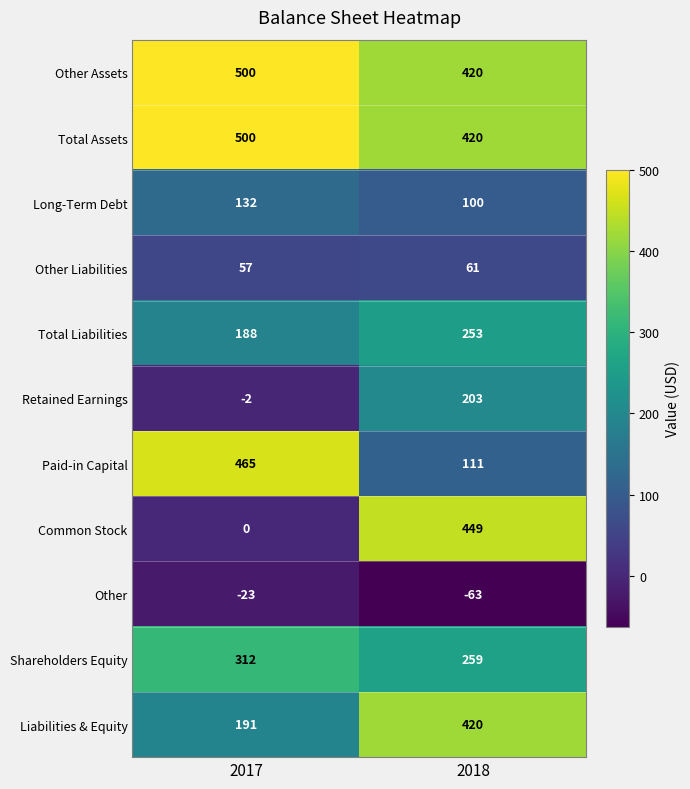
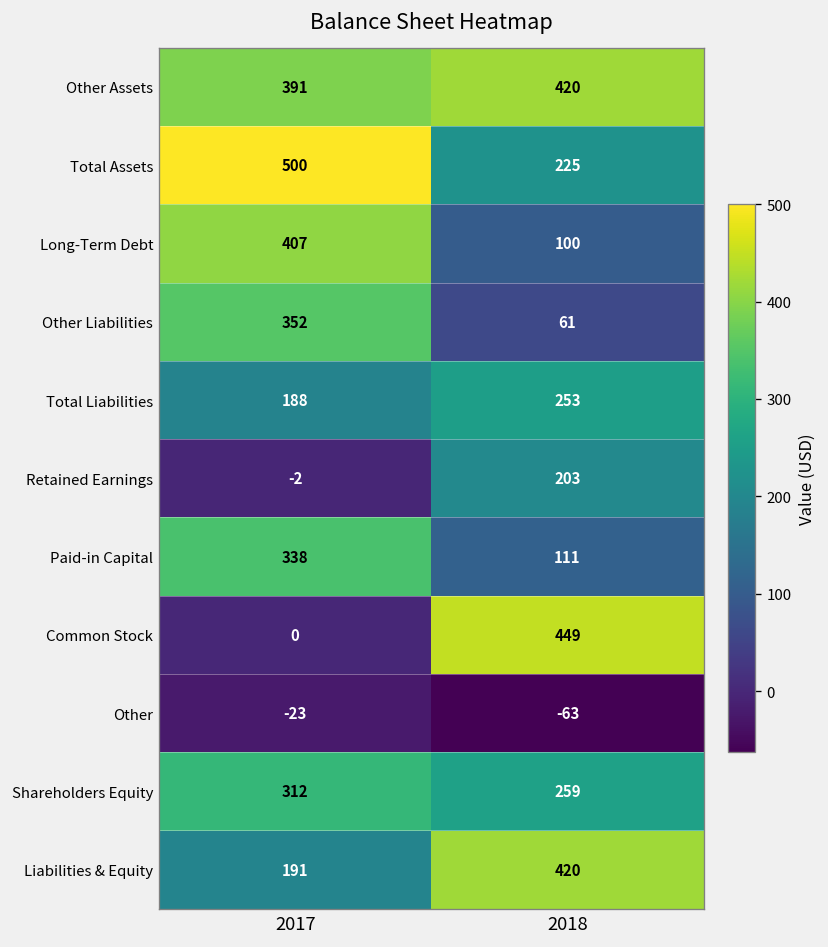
  {
    "Other Assets": {
-     "2017": 500,
+     "2017": 391,
      "2018": 420
    },
    "Total Assets": {
      "2017": 500,
-     "2018": 420
+     "2018": 225
    },
    "Long-Term Debt": {
-     "2017": 132,
+     "2017": 407,
      "2018": 100
    },
    "Other Liabilities": {
-     "2017": 57,
+     "2017": 352,
      "2018": 61
    },
    "Total Liabilities": {
      "2017": 188,
      "2018": 253
    },
    "Retained Earnings": {
      "2017": -2,
      "2018": 203
    },
    "Paid-in Capital": {
-     "2017": 465,
+     "2017": 338,
      "2018": 111
    },
    "Common Stock": {
      "2017": 0,
      "2018": 449
    },
    "Other": {
      "2017": -23,
      "2018": -63
    },
    "Shareholders Equity": {
      "2017": 312,
      "2018": 259
    },
    "Liabilities & Equity": {
      "2017": 191,
      "2018": 420
    }
  }
